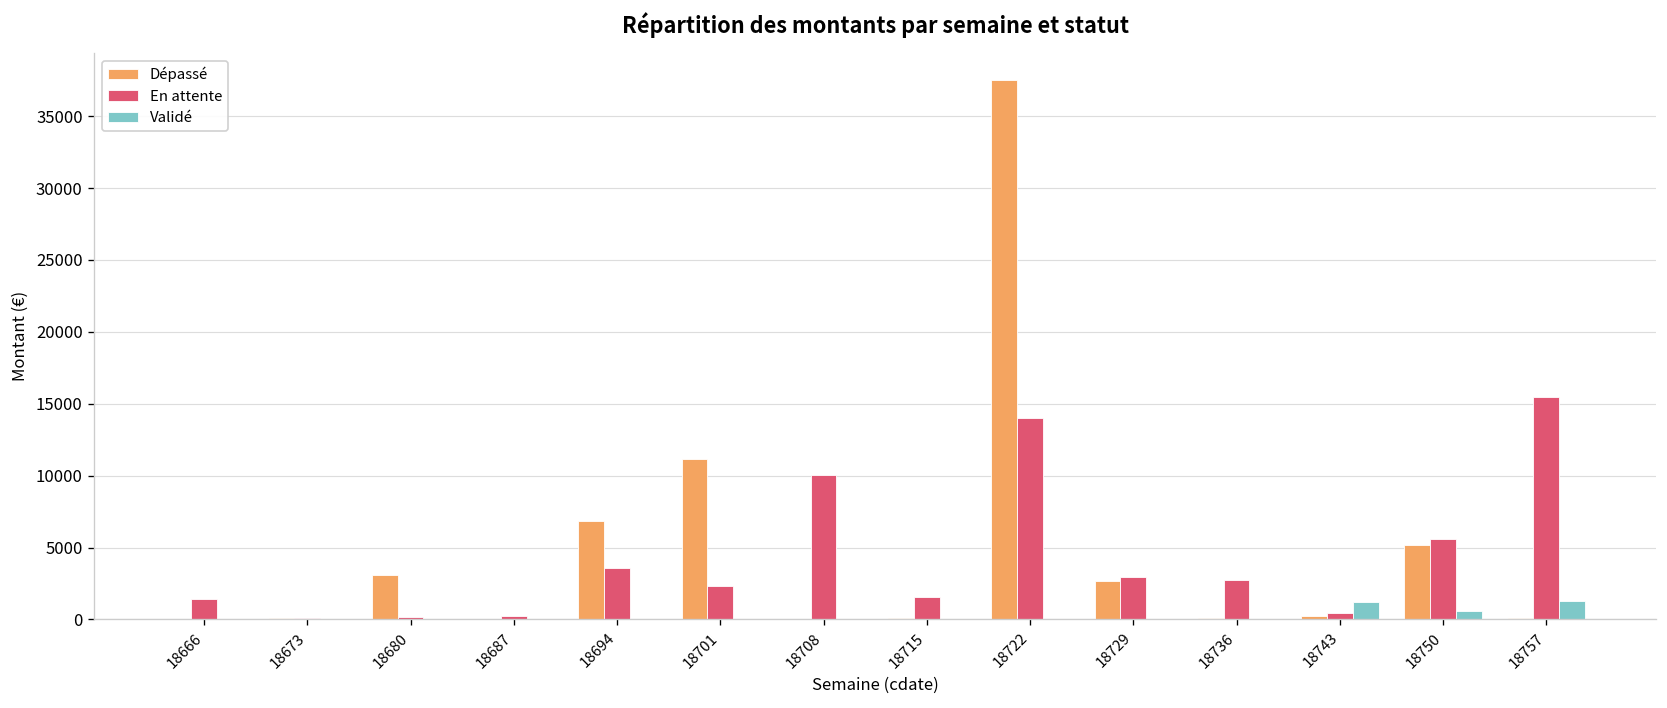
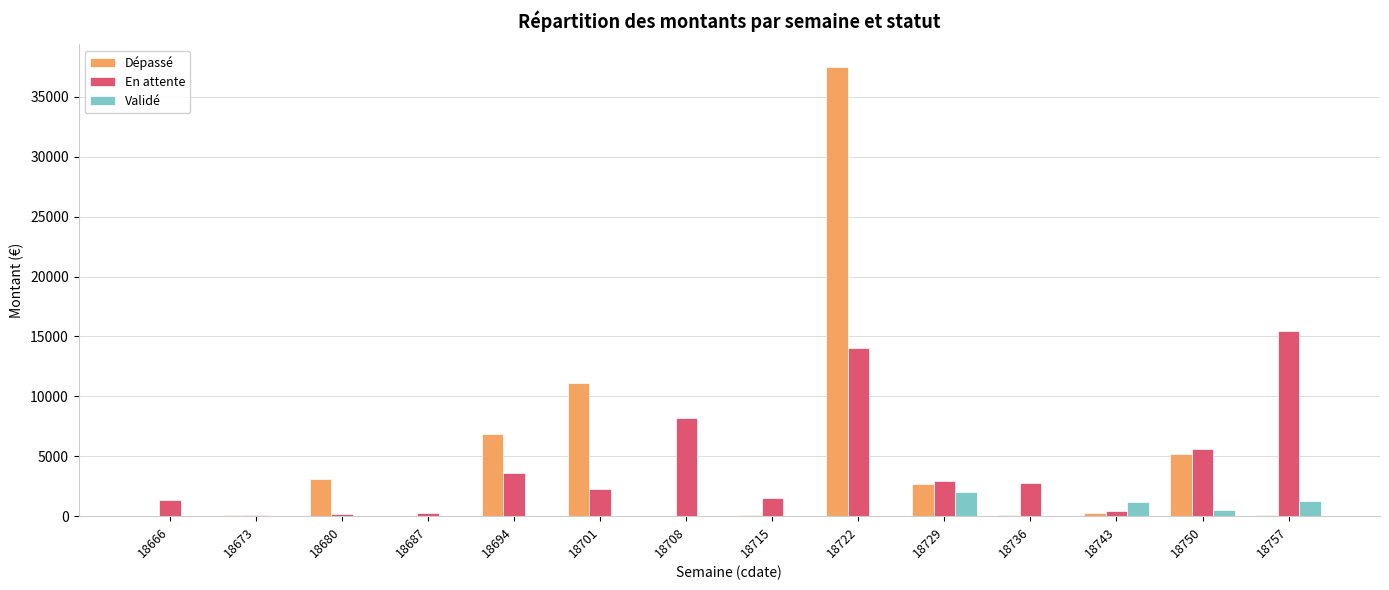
  {
    "Dépassé": {
      "18666": 0,
      "18680": 3100,
      "18687": 0,
      "18694": 6900,
      "18701": 11200,
      "18722": 37500,
      "18729": 2600,
      "18743": 200,
      "18750": 5200
    },
    "En attente": {
      "18666": 1400,
      "18687": 300,
      "18694": 3600,
      "18701": 2300,
-     "18708": 10100,
+     "18708": 8200,
      "18715": 1500,
      "18722": 14000,
      "18729": 2900,
      "18736": 2800,
      "18743": 400,
      "18750": 5600,
      "18757": 15500
    },
    "Validé": {
      "18666": 0,
      "18673": 0,
      "18680": 0,
      "18687": 0,
      "18694": 0,
      "18708": 0,
      "18722": 0,
-     "18729": 0,
+     "18729": 2100,
      "18736": 0,
      "18743": 1200,
      "18750": 600,
      "18757": 1300
    }
  }
